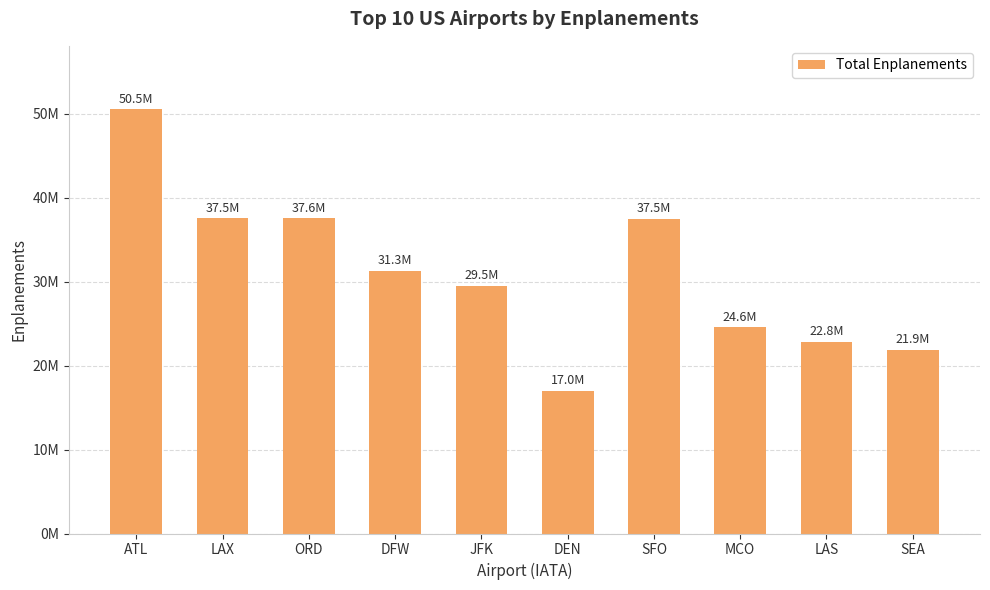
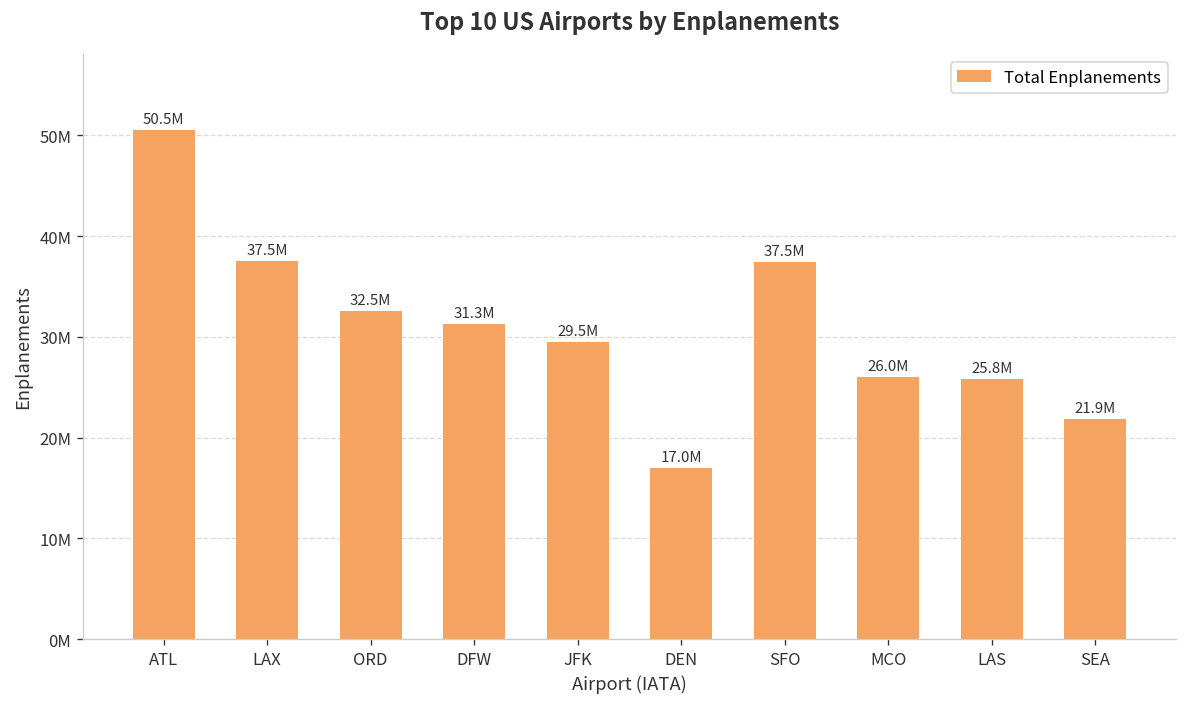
  {
    "ATL": "50.5M",
    "LAX": "37.5M",
-   "ORD": "37.6M",
+   "ORD": "32.5M",
    "DFW": "31.3M",
    "JFK": "29.5M",
    "DEN": "17.0M",
    "SFO": "37.5M",
-   "MCO": "24.6M",
-   "LAS": "22.8M",
+   "MCO": "26.0M",
+   "LAS": "25.8M",
    "SEA": "21.9M"
  }
